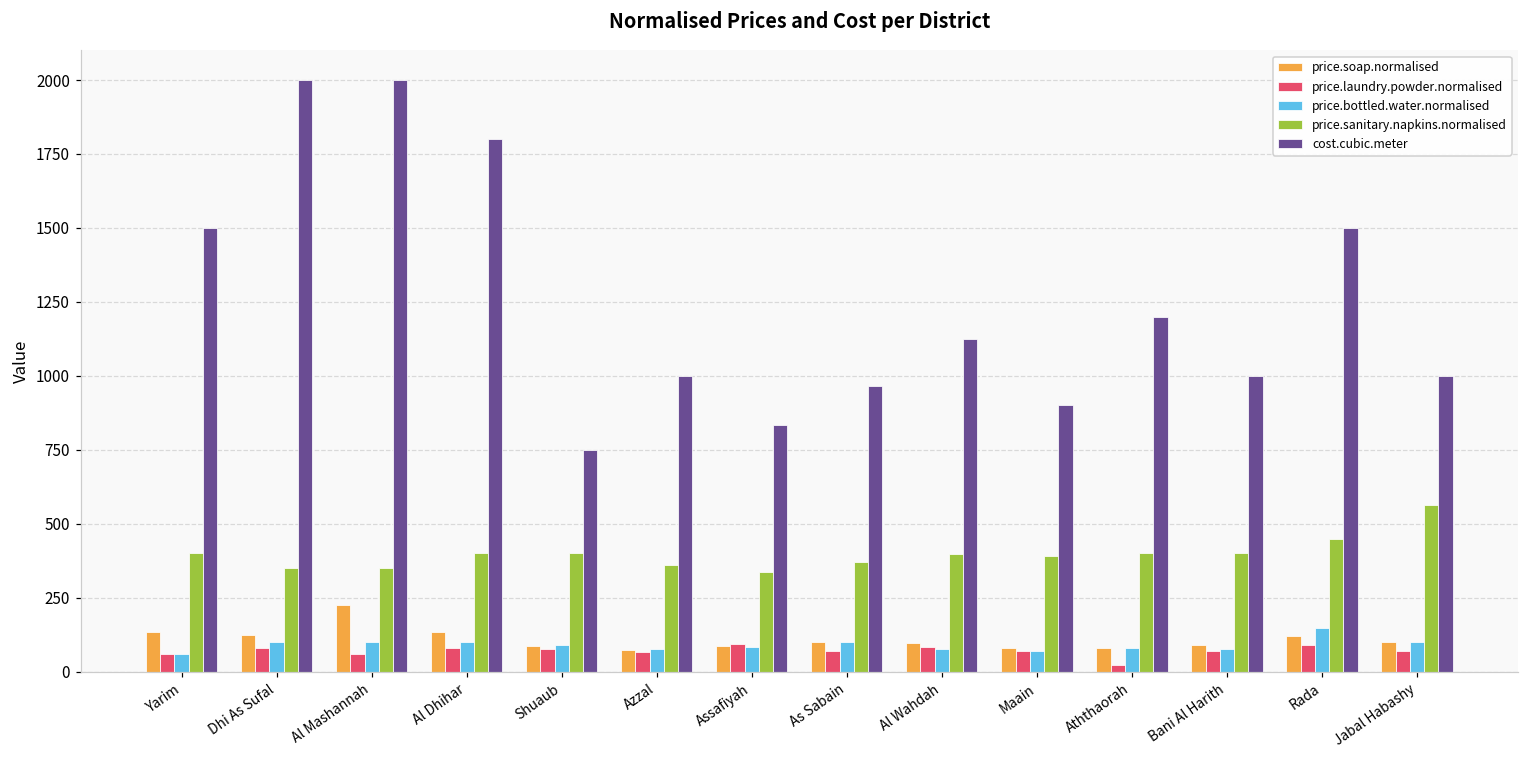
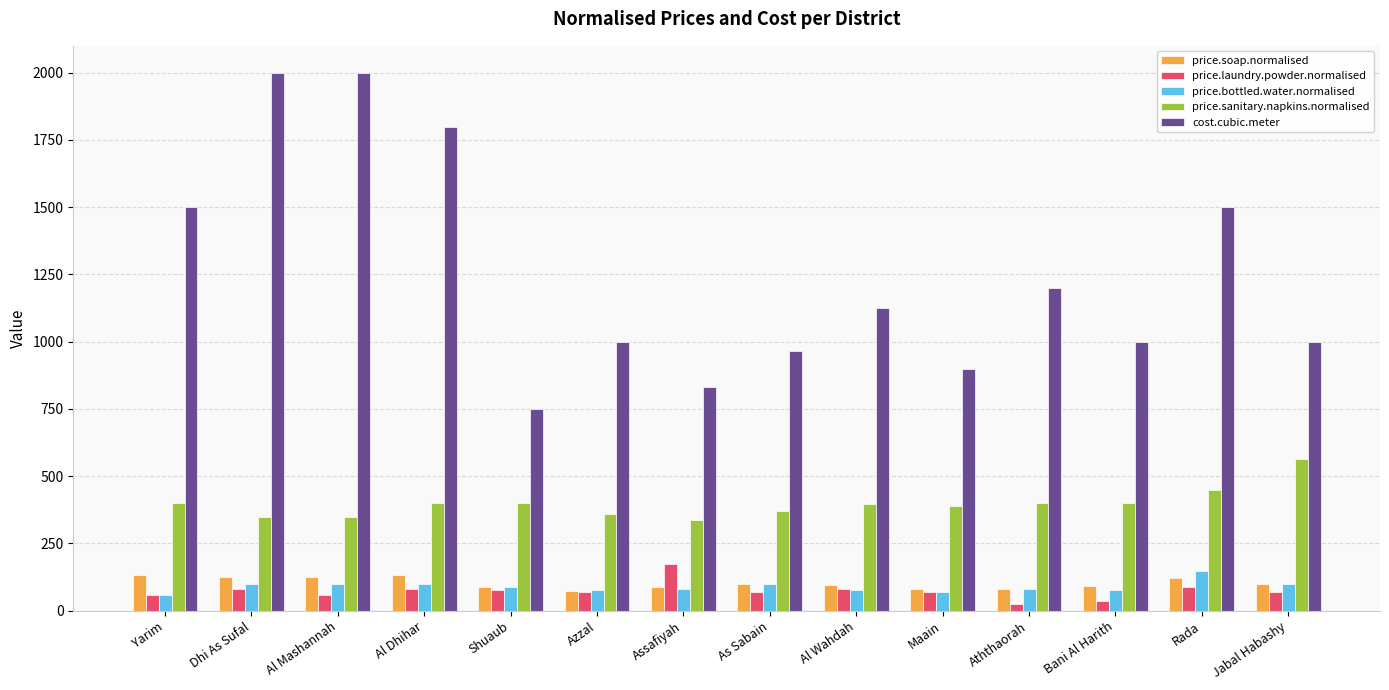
  {
    "price.soap.normalised": {
      "Yarim": 130,
      "Dhi As Sufal": 130,
-     "Al Mashannah": 230,
+     "Al Mashannah": 130,
      "Al Dhihar": 130,
      "Shuaub": 90,
      "Azzal": 70,
      "Assafiyah": 90,
      "As Sabain": 100,
      "Al Wahdah": 100,
      "Maain": 80,
      "Aththaorah": 80,
      "Bani Al Harith": 90,
      "Rada": 120,
      "Jabal Habashy": 100
    },
    "price.laundry.powder.normalised": {
      "Yarim": 60,
      "Dhi As Sufal": 80,
      "Al Mashannah": 60,
      "Al Dhihar": 80,
      "Shuaub": 80,
      "Azzal": 70,
-     "Assafiyah": 100,
+     "Assafiyah": 170,
      "As Sabain": 70,
      "Al Wahdah": 80,
      "Maain": 70,
      "Aththaorah": 20,
-     "Bani Al Harith": 70,
+     "Bani Al Harith": 40,
      "Rada": 90,
      "Jabal Habashy": 70
    },
    "price.bottled.water.normalised": {
      "Yarim": 60,
      "Dhi As Sufal": 100,
      "Al Mashannah": 100,
      "Al Dhihar": 100,
      "Shuaub": 90,
      "Azzal": 80,
      "Assafiyah": 80,
      "As Sabain": 100,
      "Al Wahdah": 80,
      "Maain": 70,
      "Aththaorah": 80,
      "Bani Al Harith": 80,
      "Rada": 150,
      "Jabal Habashy": 100
    },
    "price.sanitary.napkins.normalised": {
      "Yarim": 400,
      "Dhi As Sufal": 350,
      "Al Mashannah": 350,
      "Al Dhihar": 400,
      "Shuaub": 400,
      "Azzal": 360,
      "Assafiyah": 340,
      "As Sabain": 370,
      "Al Wahdah": 400,
      "Maain": 390,
      "Aththaorah": 400,
      "Bani Al Harith": 400,
      "Rada": 450,
      "Jabal Habashy": 570
    },
    "cost.cubic.meter": {
      "Yarim": 1500,
      "Dhi As Sufal": 2000,
      "Al Mashannah": 2000,
      "Al Dhihar": 1800,
      "Shuaub": 750,
      "Azzal": 1000,
      "Assafiyah": 830,
      "As Sabain": 970,
      "Al Wahdah": 1130,
      "Maain": 900,
      "Aththaorah": 1200,
      "Bani Al Harith": 1000,
      "Rada": 1500,
      "Jabal Habashy": 1000
    }
  }
